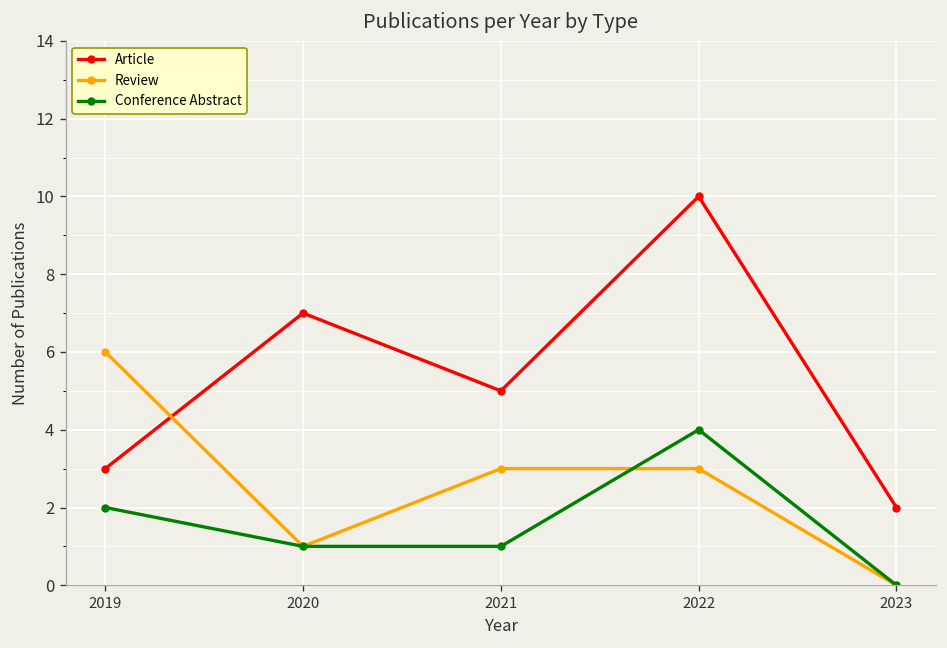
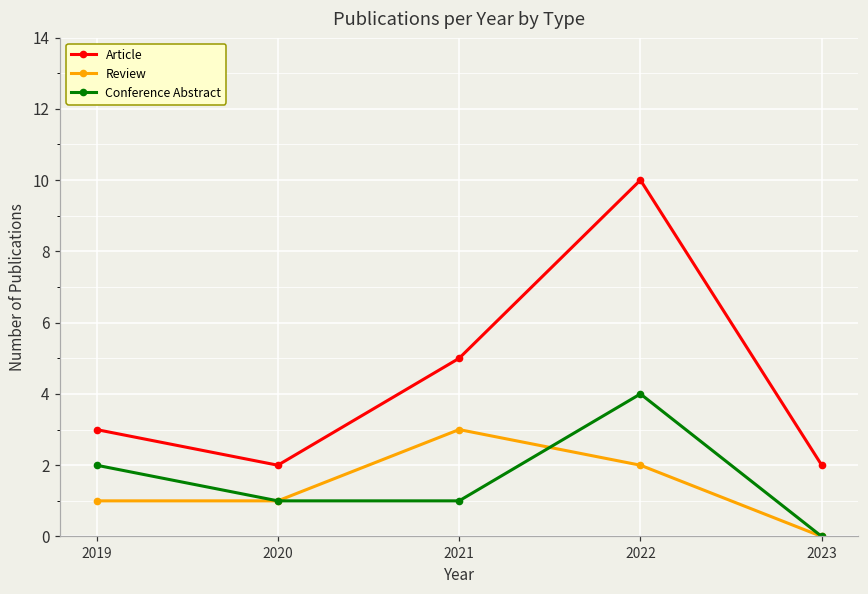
  {
    "Article": {
      "2019": 3,
-     "2020": 7,
+     "2020": 2,
      "2021": 5,
      "2022": 10,
      "2023": 2
    },
    "Review": {
-     "2019": 6,
+     "2019": 1,
      "2021": 3,
-     "2022": 3
+     "2022": 2
    },
    "Conference Abstract": {
      "2019": 2,
      "2021": 1,
      "2022": 4
    }
  }
